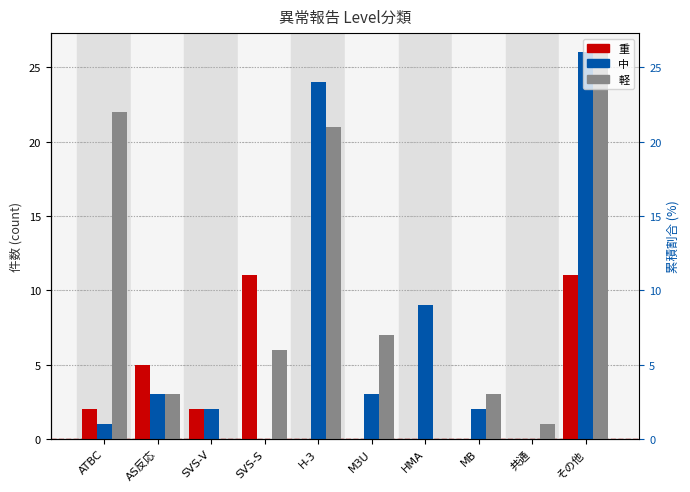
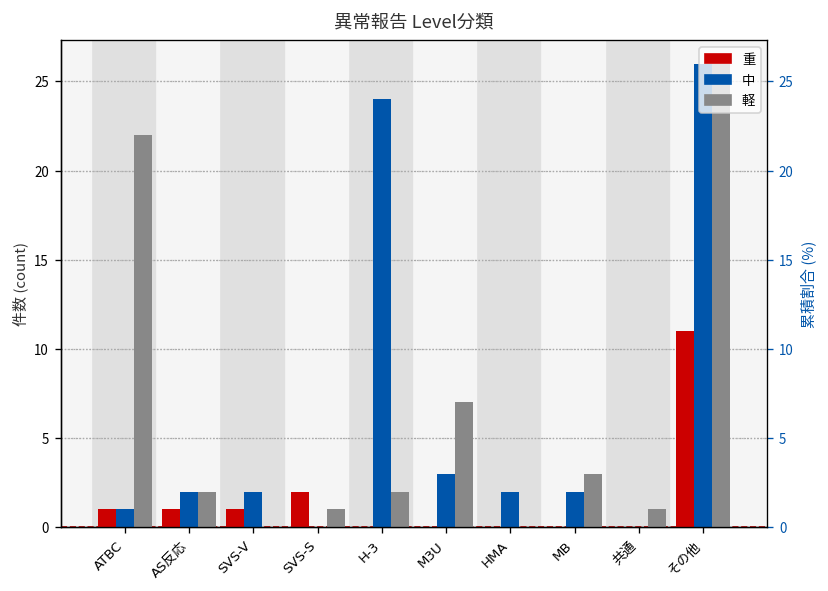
  {
    "重": {
-     "ATBC": 2,
-     "AS反応": 5,
-     "SVS-V": 2,
-     "SVS-S": 11,
+     "ATBC": 1,
+     "AS反応": 1,
+     "SVS-V": 1,
+     "SVS-S": 2,
      "H-3": 0,
      "M3U": 0,
      "HMA": 0,
      "MB": 0,
      "共通": 0,
      "その他": 11
    },
    "中": {
      "ATBC": 1,
-     "AS反応": 3,
+     "AS反応": 2,
      "SVS-V": 2,
      "SVS-S": 0,
      "H-3": 24,
      "M3U": 3,
-     "HMA": 9,
+     "HMA": 2,
      "MB": 2,
      "共通": 0
    },
    "軽": {
      "ATBC": 22,
-     "AS反応": 3,
+     "AS反応": 2,
      "SVS-V": 0,
-     "SVS-S": 6,
-     "H-3": 21,
+     "SVS-S": 1,
+     "H-3": 2,
      "M3U": 7,
      "HMA": 0,
      "MB": 3,
      "共通": 1
    }
  }
